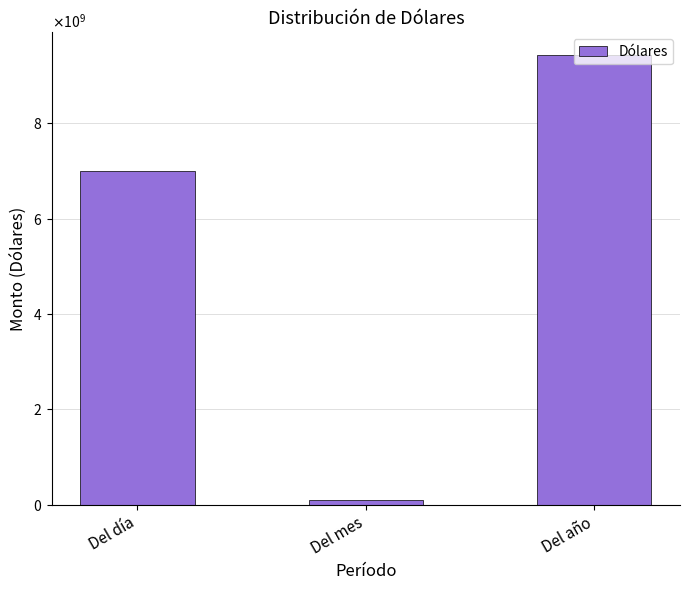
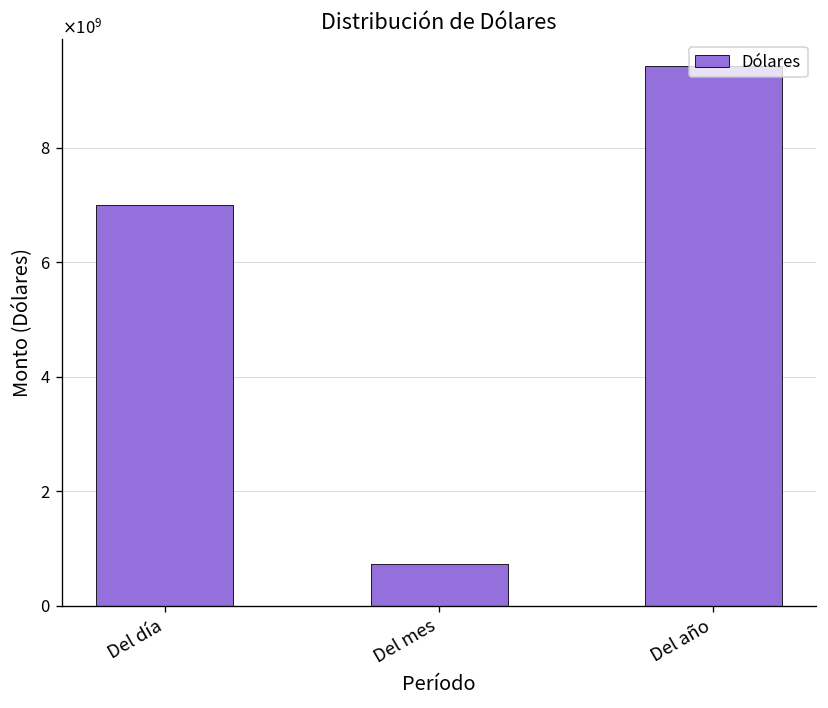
  {
    "Del día": 7000000000,
-   "Del mes": 100000000
+   "Del mes": 700000000
  }
